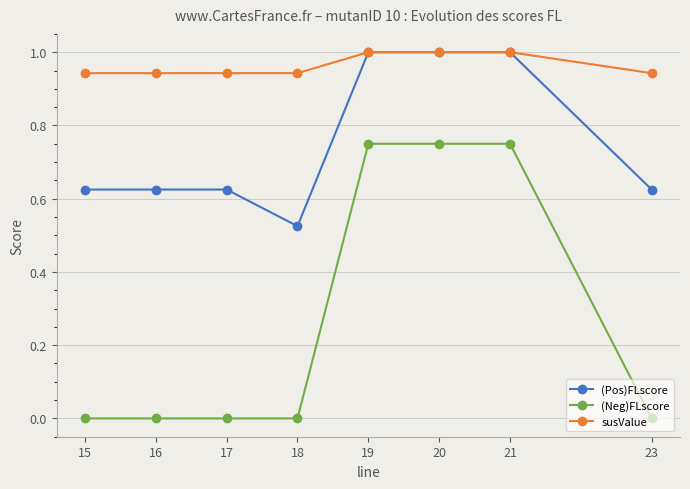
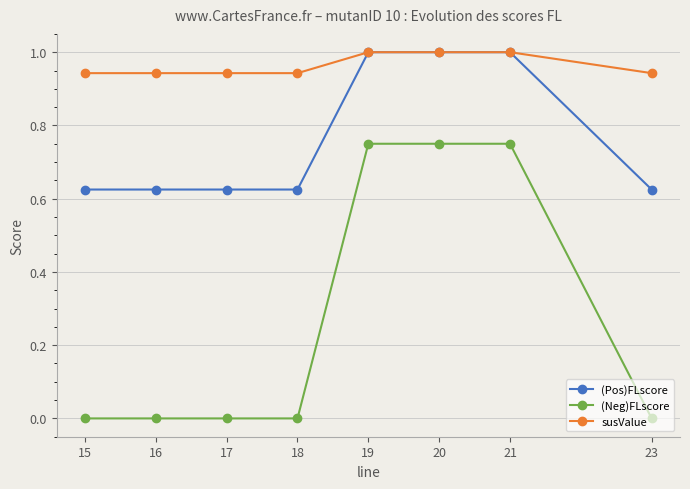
  {
    "(Pos)FLscore": {
      "15": 0.63,
      "16": 0.63,
      "17": 0.63,
-     "18": 0.53,
+     "18": 0.63,
      "23": 0.63
    },
    "(Neg)FLscore": {
      "15": 0.00,
      "16": 0.00,
      "17": 0.00,
      "18": 0.00,
      "19": 0.75,
      "20": 0.75,
      "21": 0.75
    },
    "susValue": {
      "15": 0.94,
      "16": 0.94,
      "17": 0.94,
      "18": 0.94,
      "23": 0.94
    }
  }
